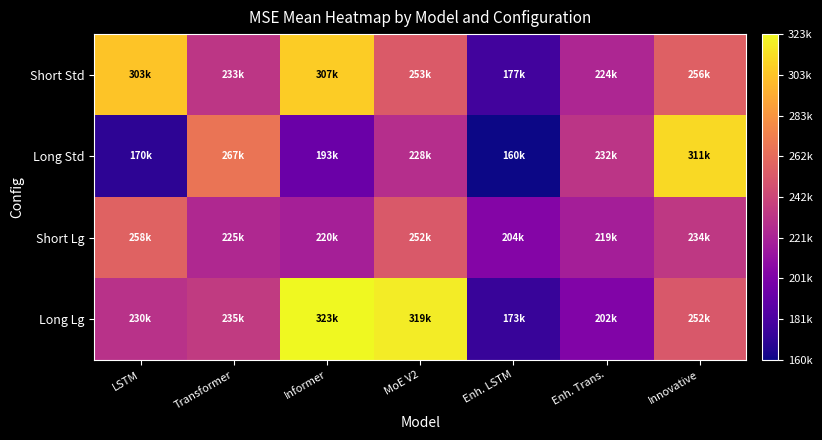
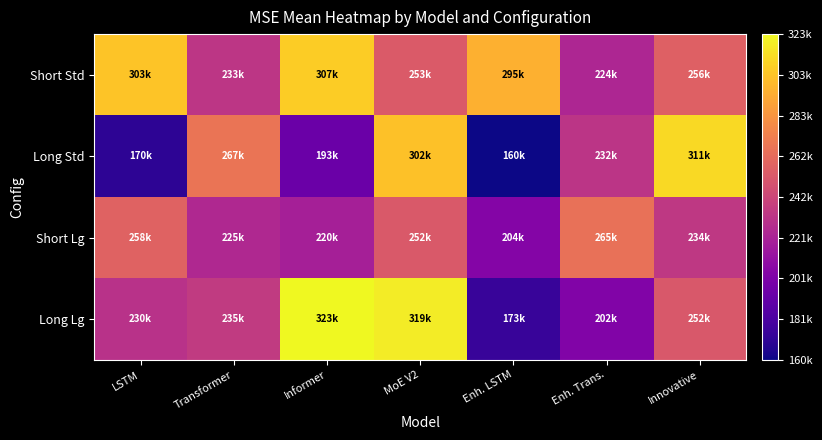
  {
    "Short Std": {
      "LSTM": "303k",
      "Transformer": "233k",
      "Informer": "307k",
      "MoE V2": "253k",
-     "Enh. LSTM": "177k",
+     "Enh. LSTM": "295k",
      "Enh. Trans.": "224k",
      "Innovative": "256k"
    },
    "Long Std": {
      "LSTM": "170k",
      "Transformer": "267k",
      "Informer": "193k",
-     "MoE V2": "228k",
+     "MoE V2": "302k",
      "Enh. LSTM": "160k",
      "Enh. Trans.": "232k",
      "Innovative": "311k"
    },
    "Short Lg": {
      "LSTM": "258k",
      "Transformer": "225k",
      "Informer": "220k",
      "MoE V2": "252k",
      "Enh. LSTM": "204k",
-     "Enh. Trans.": "219k",
+     "Enh. Trans.": "265k",
      "Innovative": "234k"
    },
    "Long Lg": {
      "LSTM": "230k",
      "Transformer": "235k",
      "Informer": "323k",
      "MoE V2": "319k",
      "Enh. LSTM": "173k",
      "Enh. Trans.": "202k",
      "Innovative": "252k"
    }
  }
